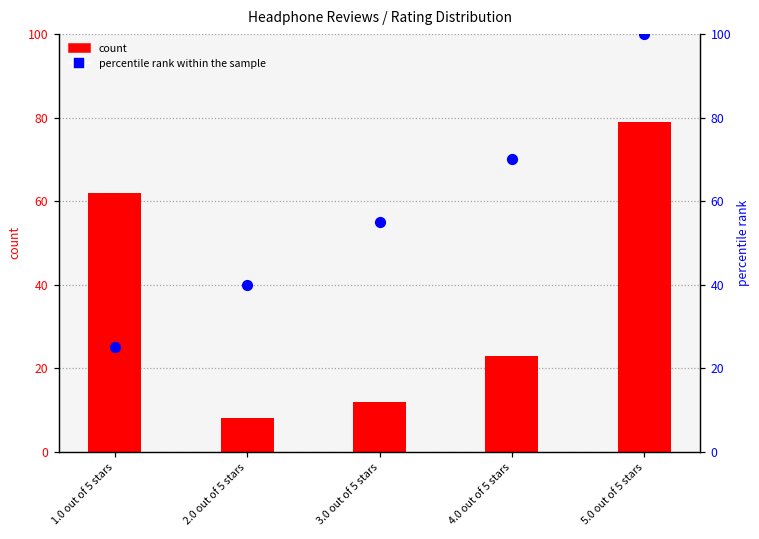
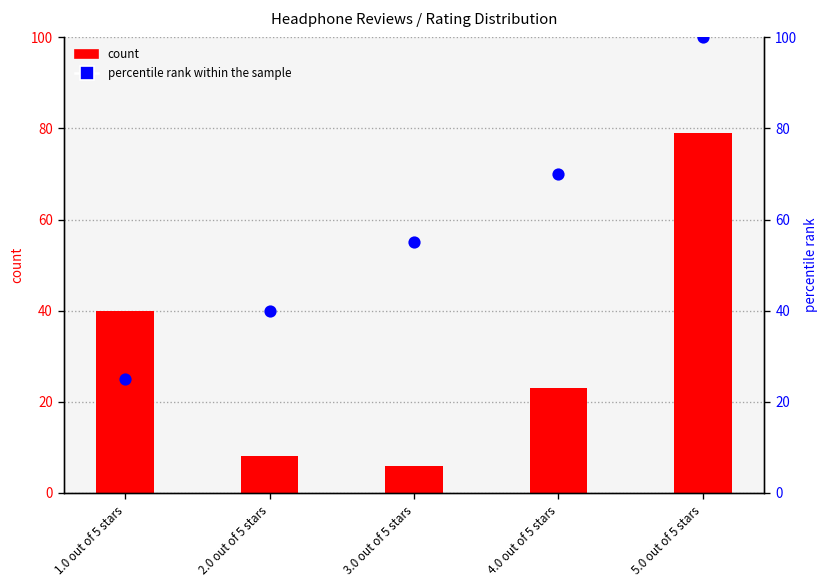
  {
    "count": {
-     "1.0 out of 5 stars": 62,
+     "1.0 out of 5 stars": 40,
      "2.0 out of 5 stars": 8,
-     "3.0 out of 5 stars": 12,
+     "3.0 out of 5 stars": 6,
      "4.0 out of 5 stars": 23,
      "5.0 out of 5 stars": 79
    }
  }
